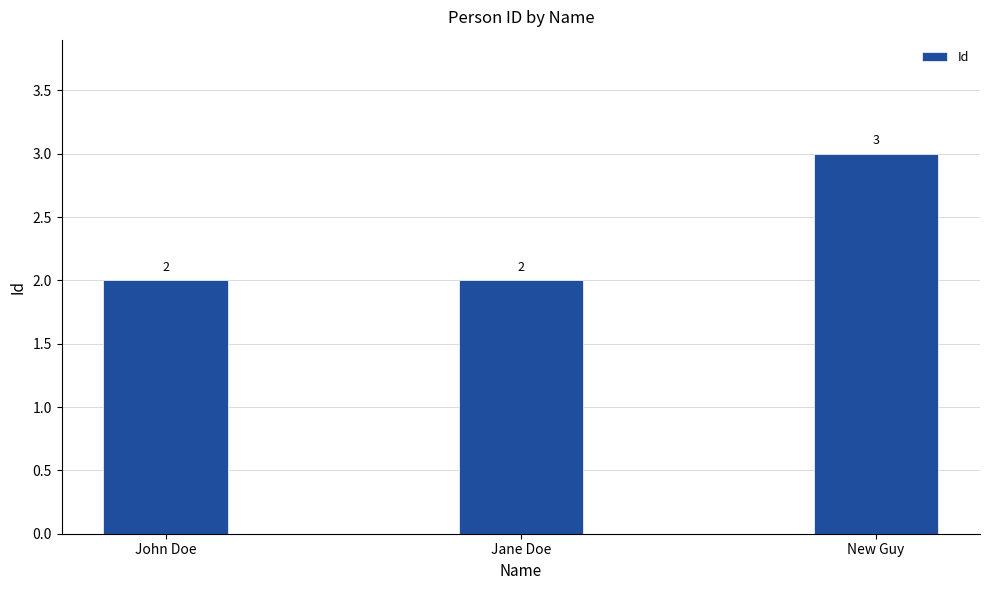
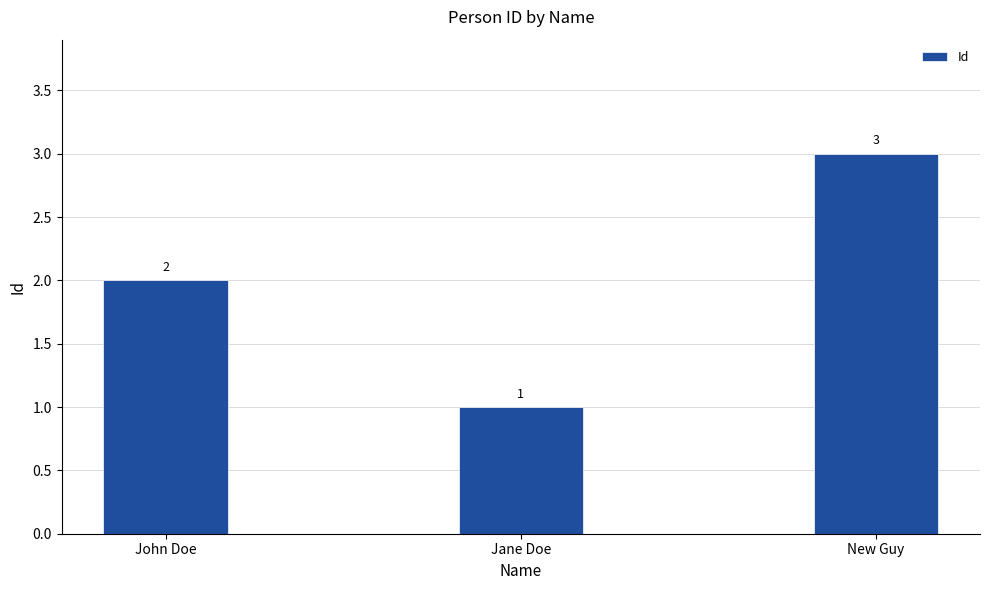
  {
    "John Doe": 2,
-   "Jane Doe": 2,
+   "Jane Doe": 1,
    "New Guy": 3
  }
